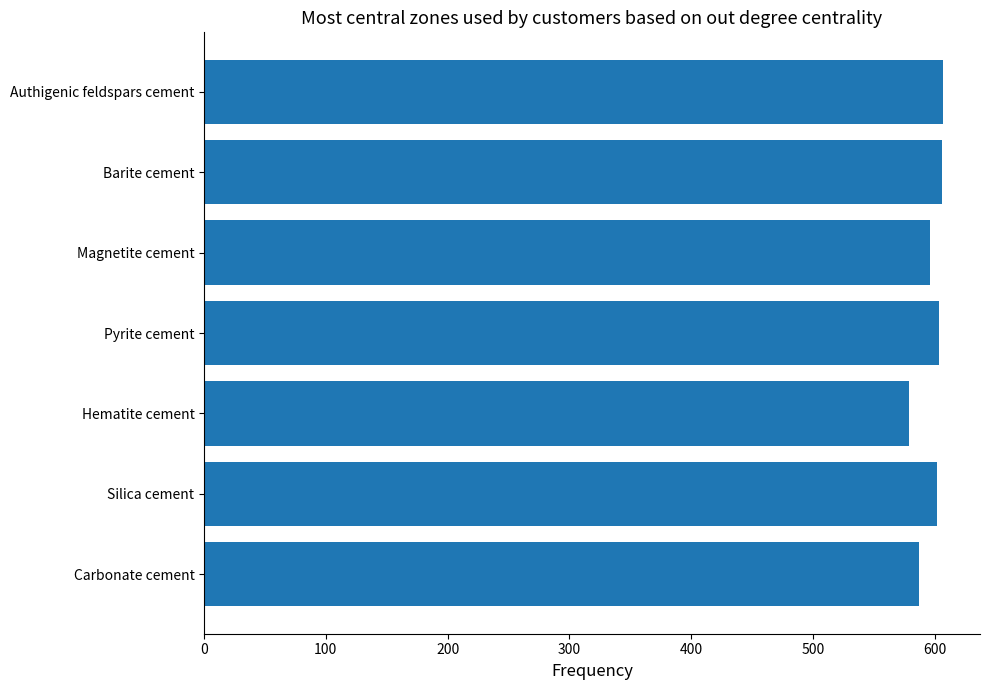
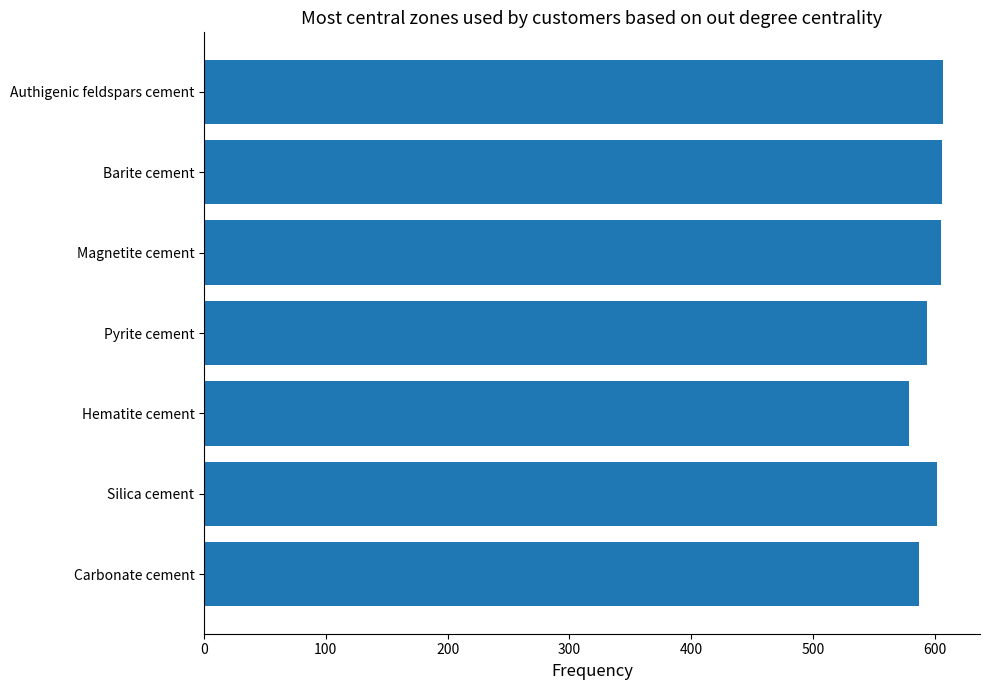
  {
    "Authigenic feldspars cement": 607,
    "Barite cement": 606,
-   "Magnetite cement": 596,
-   "Pyrite cement": 604,
+   "Magnetite cement": 605,
+   "Pyrite cement": 594,
    "Hematite cement": 579,
    "Silica cement": 602,
    "Carbonate cement": 587
  }
